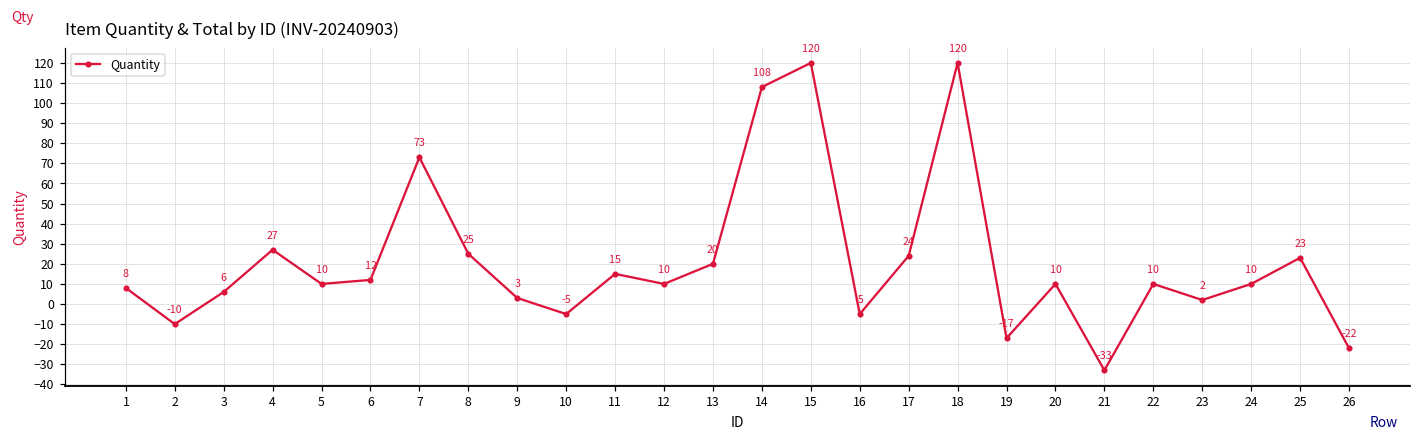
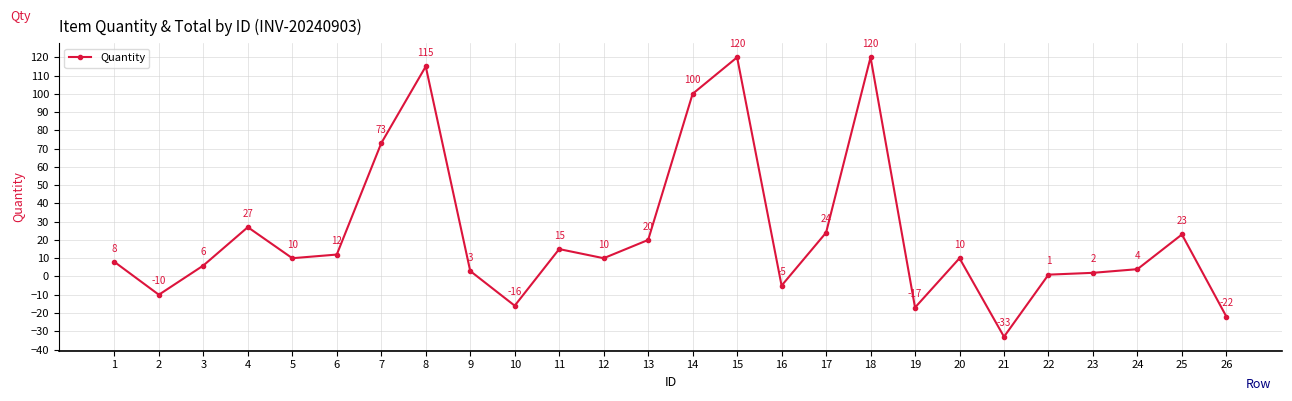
  {
    "1": 8,
    "2": -10,
    "3": 6,
    "4": 27,
    "5": 10,
    "6": 12,
    "7": 73,
-   "8": 25,
+   "8": 115,
    "9": 3,
-   "10": -5,
+   "10": -16,
    "11": 15,
    "12": 10,
    "13": 20,
-   "14": 108,
+   "14": 100,
    "15": 120,
    "16": -5,
    "17": 24,
    "18": 120,
    "19": -17,
    "20": 10,
    "21": -33,
-   "22": 10,
+   "22": 1,
    "23": 2,
-   "24": 10,
+   "24": 4,
    "25": 23,
    "26": -22
  }
